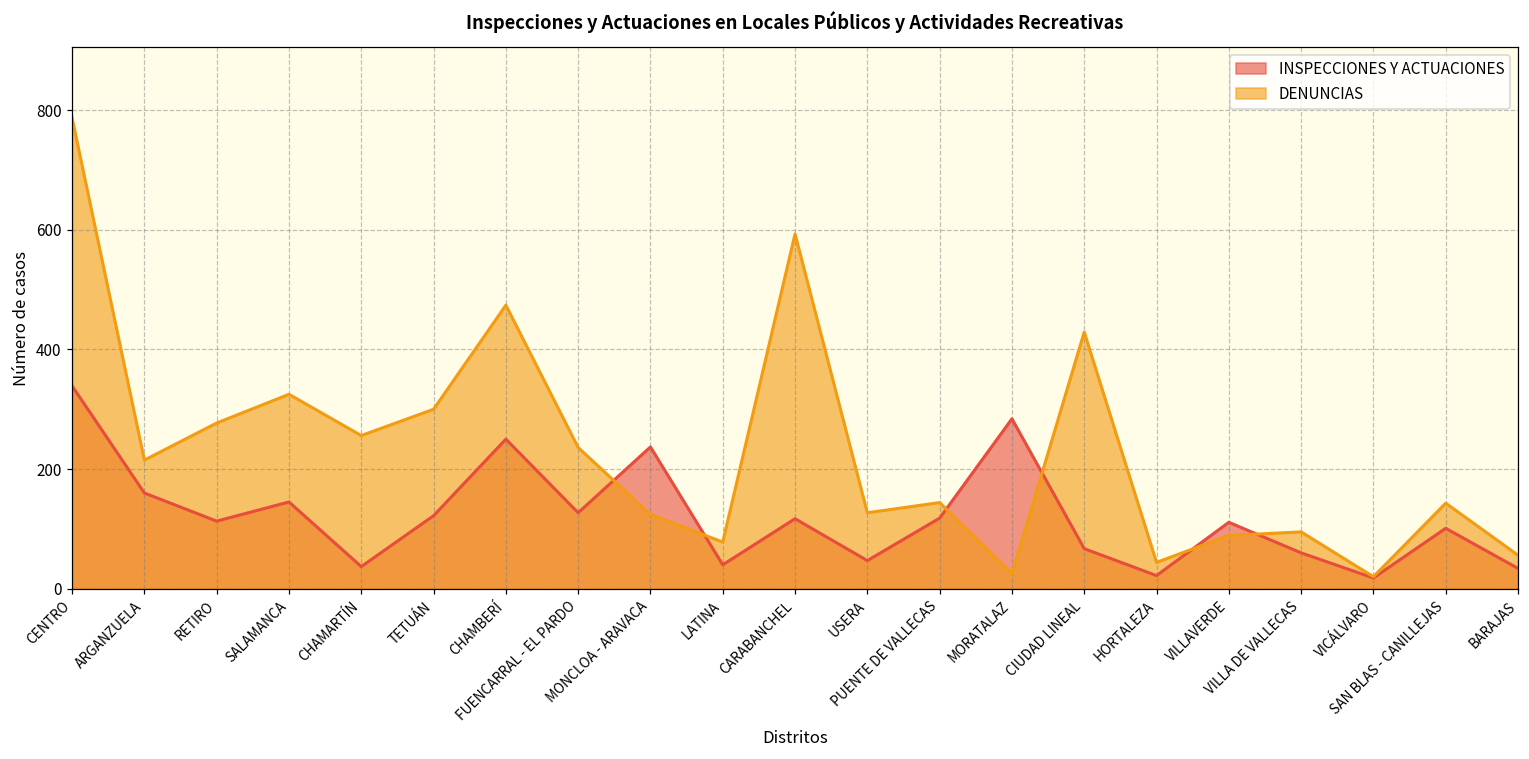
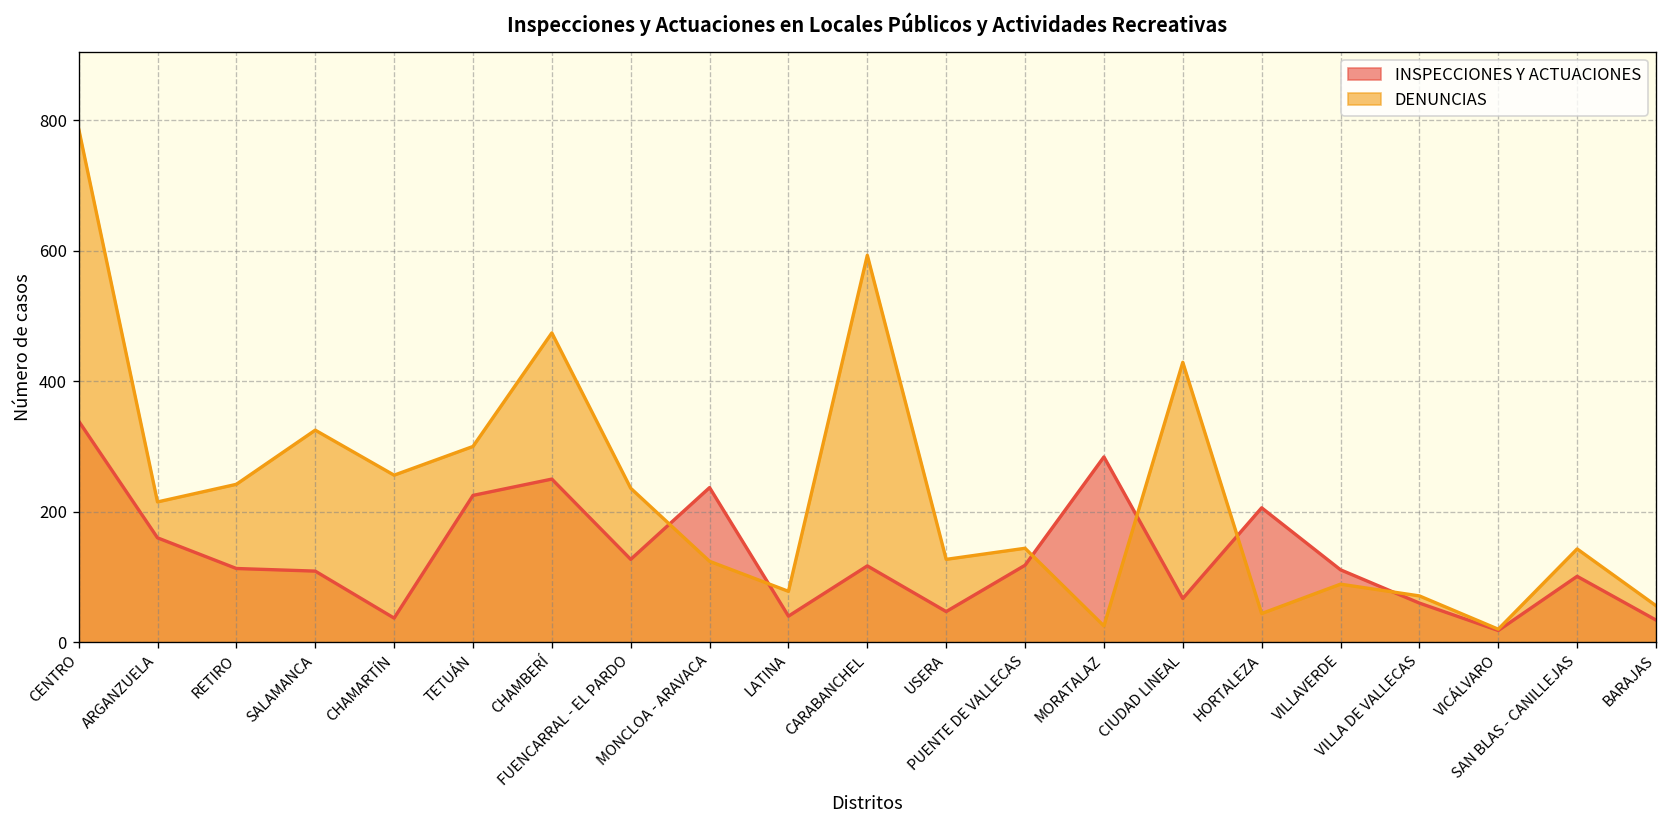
  {
    "INSPECCIONES Y ACTUACIONES": {
      "CENTRO": 340,
      "ARGANZUELA": 160,
      "RETIRO": 110,
-     "SALAMANCA": 150,
+     "SALAMANCA": 110,
      "CHAMARTÍN": 40,
-     "TETUÁN": 120,
+     "TETUÁN": 230,
      "CHAMBERÍ": 250,
      "FUENCARRAL - EL PARDO": 130,
      "MONCLOA - ARAVACA": 240,
      "LATINA": 40,
      "CARABANCHEL": 120,
      "USERA": 50,
      "PUENTE DE VALLECAS": 120,
      "MORATALAZ": 280,
      "CIUDAD LINEAL": 70,
-     "HORTALEZA": 20,
+     "HORTALEZA": 210,
      "VILLAVERDE": 110,
      "VILLA DE VALLECAS": 60,
      "SAN BLAS - CANILLEJAS": 100,
      "BARAJAS": 30
    },
    "DENUNCIAS": {
      "CENTRO": 790,
      "ARGANZUELA": 220,
-     "RETIRO": 280,
+     "RETIRO": 240,
      "SALAMANCA": 330,
      "CHAMARTÍN": 260,
      "TETUÁN": 300,
      "CHAMBERÍ": 470,
      "FUENCARRAL - EL PARDO": 240,
      "MONCLOA - ARAVACA": 120,
      "LATINA": 80,
      "CARABANCHEL": 590,
      "USERA": 130,
      "PUENTE DE VALLECAS": 140,
      "MORATALAZ": 30,
      "CIUDAD LINEAL": 430,
      "HORTALEZA": 40,
      "VILLAVERDE": 90,
-     "VILLA DE VALLECAS": 100,
+     "VILLA DE VALLECAS": 70,
      "SAN BLAS - CANILLEJAS": 140,
      "BARAJAS": 60
    }
  }
